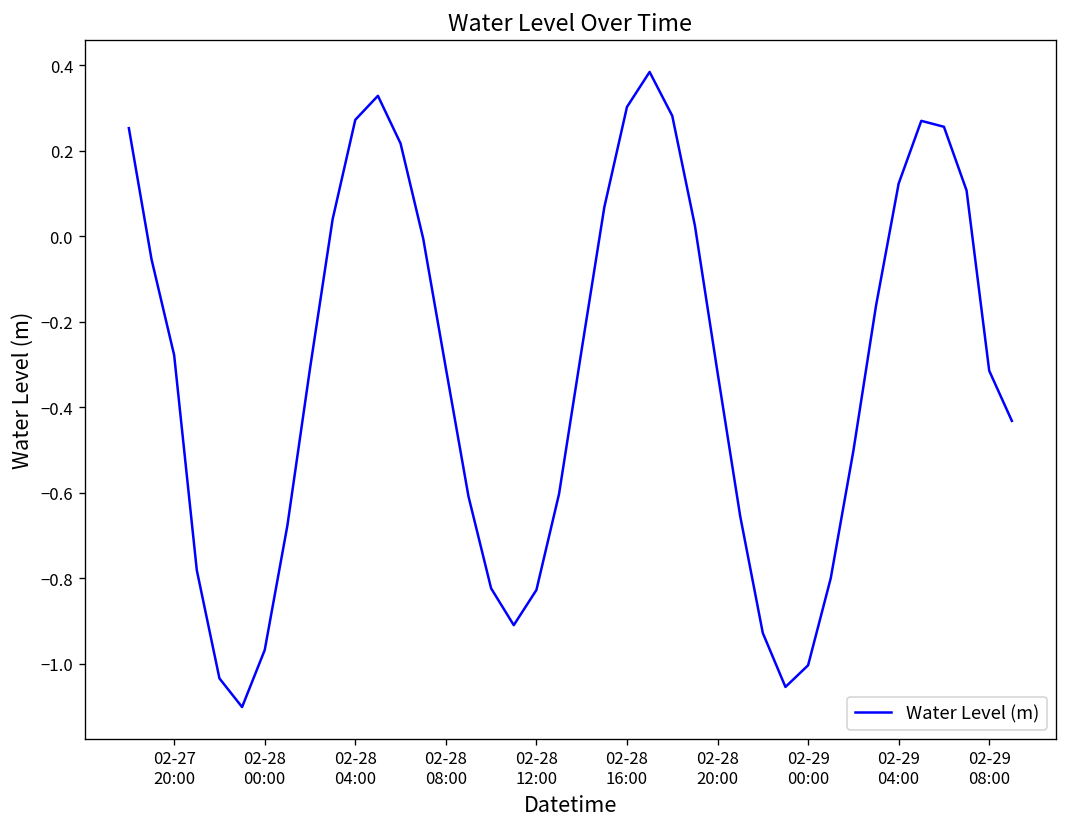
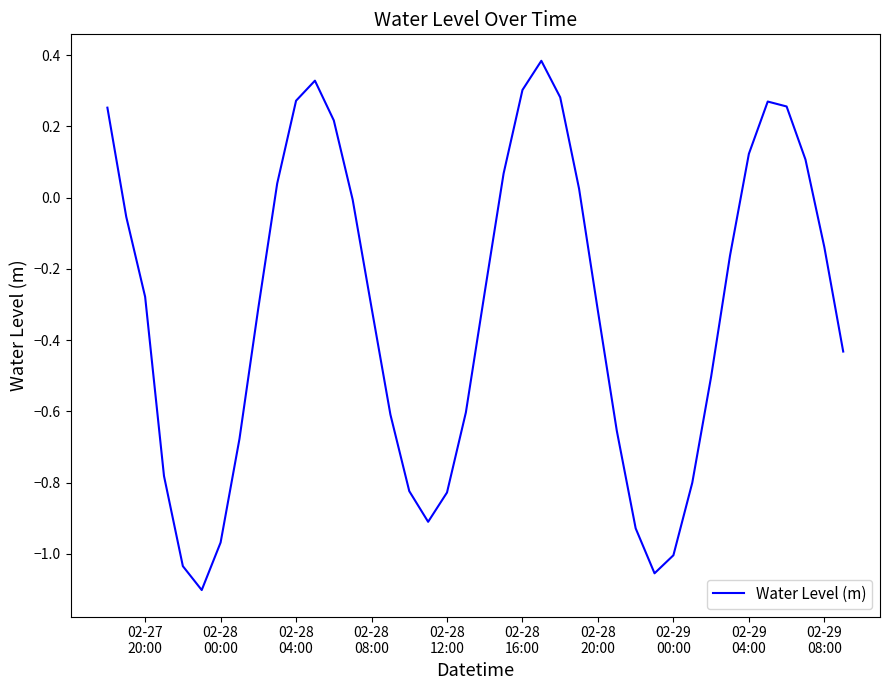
  {
    "02-27 20:00": -0.28,
    "02-28 00:00": -0.97,
    "02-28 04:00": 0.27,
    "02-28 08:00": -0.31,
    "02-28 12:00": -0.83,
    "02-28 16:00": 0.30,
    "02-28 20:00": -0.32,
    "02-29 00:00": -1.00,
    "02-29 04:00": 0.12,
-   "02-29 08:00": -0.31
+   "02-29 08:00": -0.14
  }
